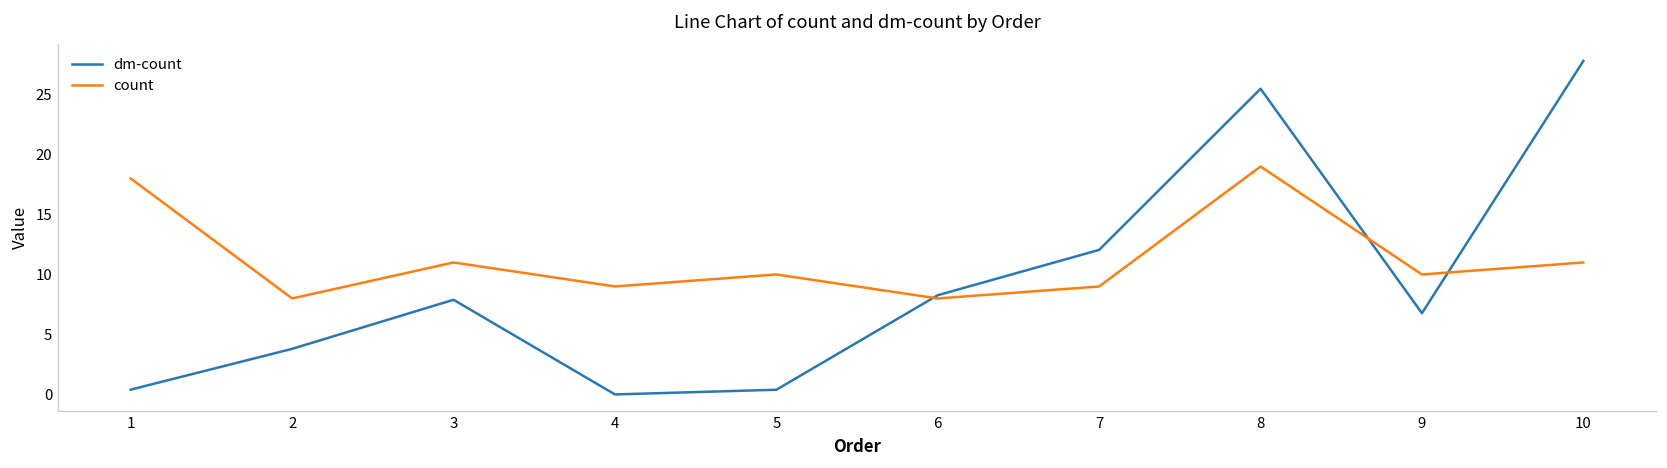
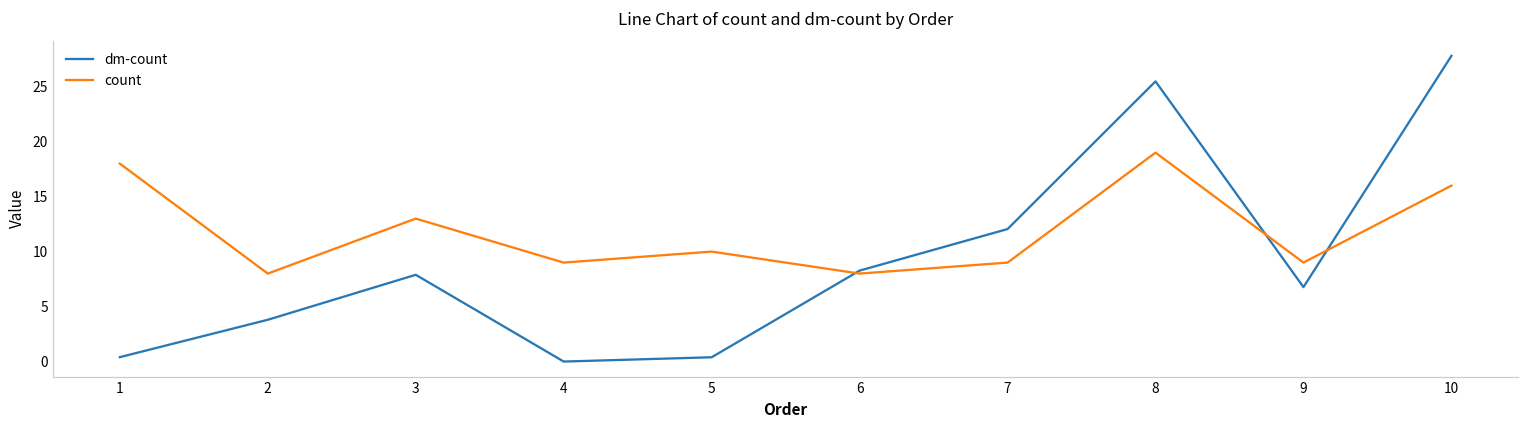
  {
    "dm-count": {
      "1": 0,
      "2": 4,
      "3": 8,
      "4": 0,
      "5": 0,
      "6": 8,
      "7": 12,
      "8": 25,
      "9": 7,
      "10": 28
    },
    "count": {
      "1": 18,
      "2": 8,
-     "3": 11,
+     "3": 13,
      "4": 9,
      "5": 10,
      "6": 8,
      "7": 9,
      "8": 19,
-     "9": 10,
-     "10": 11
+     "9": 9,
+     "10": 16
    }
  }
